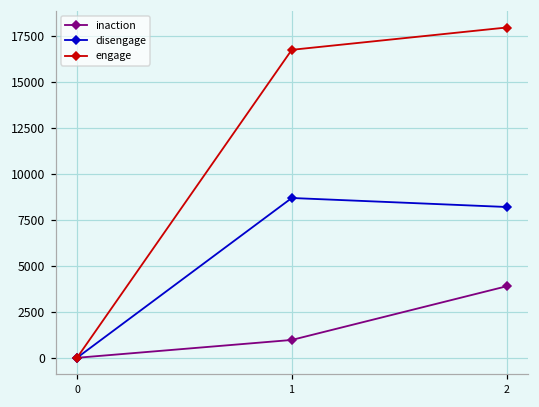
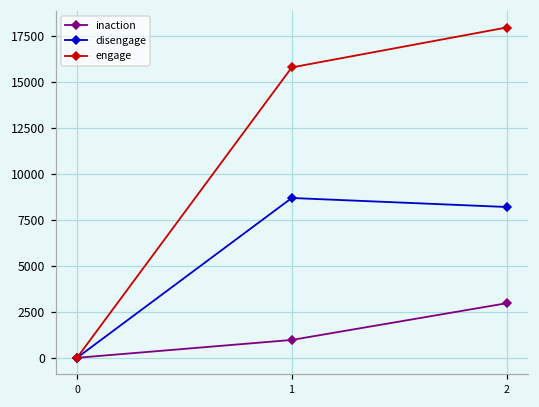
  {
    "inaction": {
      "1": 1000,
-     "2": 3900
+     "2": 3000
    },
    "disengage": {
      "1": 8700,
      "2": 8200
    },
    "engage": {
-     "1": 16700,
+     "1": 15800,
      "2": 18000
    }
  }
